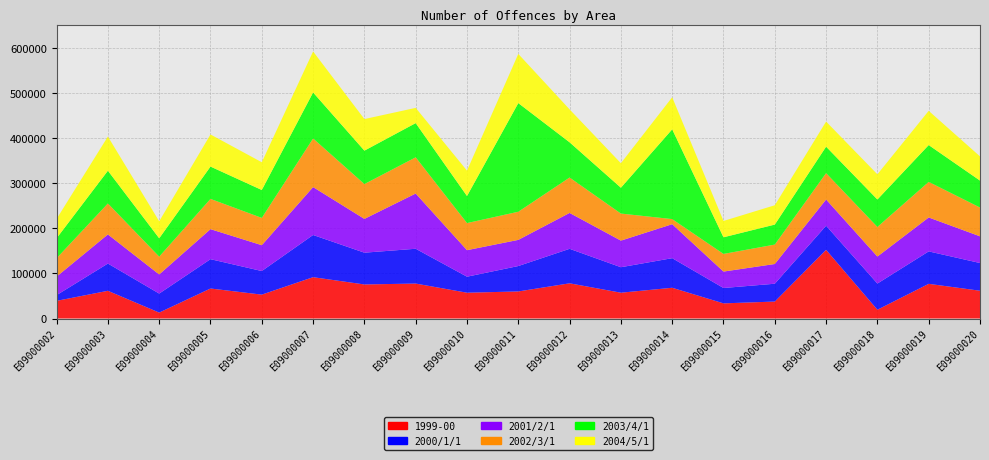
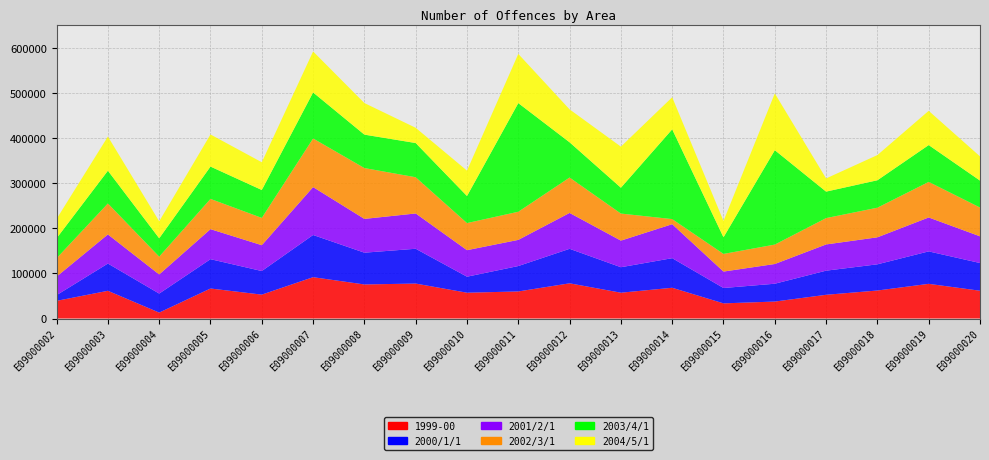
  {
    "1999-00": {
      "E09000002": 40000,
      "E09000003": 60000,
      "E09000004": 10000,
      "E09000005": 70000,
      "E09000006": 50000,
      "E09000007": 90000,
      "E09000008": 80000,
      "E09000009": 80000,
      "E09000010": 60000,
      "E09000011": 60000,
      "E09000012": 80000,
      "E09000013": 60000,
      "E09000014": 70000,
      "E09000015": 30000,
      "E09000016": 40000,
-     "E09000017": 150000,
-     "E09000018": 20000,
+     "E09000017": 50000,
+     "E09000018": 60000,
      "E09000019": 80000,
      "E09000020": 60000
    },
    "2000/1/1": {
      "E09000002": 10000,
      "E09000003": 60000,
      "E09000004": 40000,
      "E09000005": 70000,
      "E09000006": 50000,
      "E09000007": 90000,
      "E09000008": 70000,
      "E09000009": 80000,
      "E09000010": 40000,
      "E09000011": 60000,
      "E09000012": 80000,
      "E09000013": 60000,
      "E09000014": 70000,
      "E09000015": 30000,
      "E09000016": 40000,
      "E09000017": 50000,
      "E09000018": 60000,
      "E09000019": 70000,
      "E09000020": 60000
    },
    "2001/2/1": {
      "E09000002": 40000,
      "E09000003": 60000,
      "E09000004": 40000,
      "E09000005": 70000,
      "E09000006": 60000,
      "E09000007": 110000,
      "E09000008": 70000,
-     "E09000009": 120000,
+     "E09000009": 80000,
      "E09000010": 60000,
      "E09000011": 60000,
      "E09000012": 80000,
      "E09000013": 60000,
      "E09000014": 80000,
      "E09000015": 40000,
      "E09000016": 40000,
      "E09000017": 60000,
      "E09000018": 60000,
      "E09000019": 80000,
      "E09000020": 60000
    },
    "2002/3/1": {
      "E09000002": 40000,
      "E09000003": 70000,
      "E09000004": 40000,
      "E09000005": 70000,
      "E09000006": 60000,
      "E09000007": 110000,
-     "E09000008": 80000,
+     "E09000008": 110000,
      "E09000009": 80000,
      "E09000010": 60000,
      "E09000011": 60000,
      "E09000012": 80000,
      "E09000013": 60000,
      "E09000014": 10000,
      "E09000015": 40000,
      "E09000016": 40000,
      "E09000017": 60000,
      "E09000018": 70000,
      "E09000019": 80000,
      "E09000020": 60000
    },
    "2003/4/1": {
      "E09000002": 40000,
      "E09000003": 70000,
      "E09000004": 40000,
      "E09000005": 70000,
      "E09000006": 60000,
      "E09000007": 100000,
      "E09000008": 70000,
      "E09000009": 80000,
      "E09000010": 60000,
      "E09000011": 240000,
      "E09000012": 80000,
      "E09000013": 60000,
      "E09000014": 200000,
      "E09000015": 40000,
-     "E09000016": 40000,
+     "E09000016": 210000,
      "E09000017": 60000,
      "E09000018": 60000,
      "E09000019": 80000,
      "E09000020": 60000
    },
    "2004/5/1": {
      "E09000002": 40000,
      "E09000003": 80000,
      "E09000004": 40000,
      "E09000005": 70000,
      "E09000006": 60000,
      "E09000007": 90000,
      "E09000008": 70000,
      "E09000009": 30000,
      "E09000010": 60000,
      "E09000011": 110000,
      "E09000012": 70000,
-     "E09000013": 50000,
+     "E09000013": 90000,
      "E09000014": 70000,
      "E09000015": 40000,
-     "E09000016": 40000,
-     "E09000017": 60000,
+     "E09000016": 130000,
+     "E09000017": 30000,
      "E09000018": 60000,
      "E09000019": 80000,
      "E09000020": 50000
    }
  }
